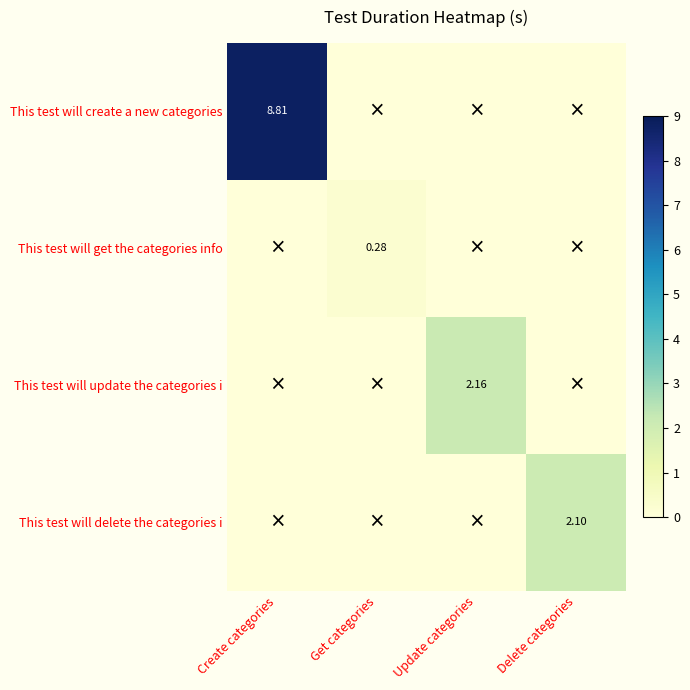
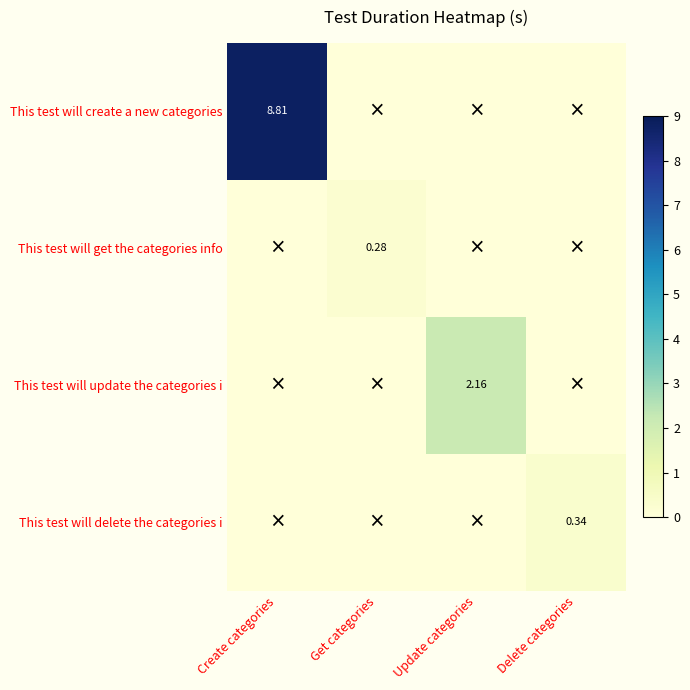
  {
    "This test will create a new categories": {
      "Create categories": 8.81
    },
    "This test will get the categories info": {
      "Get categories": 0.28
    },
    "This test will update the categories i": {
      "Update categories": 2.16
    },
    "This test will delete the categories i": {
-     "Delete categories": 2.10
+     "Delete categories": 0.34
    }
  }
